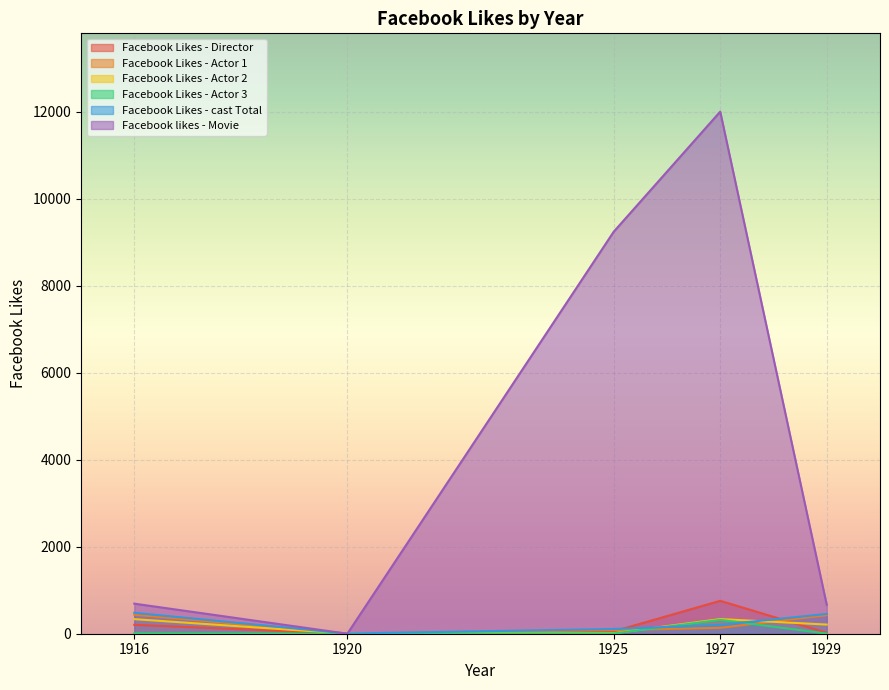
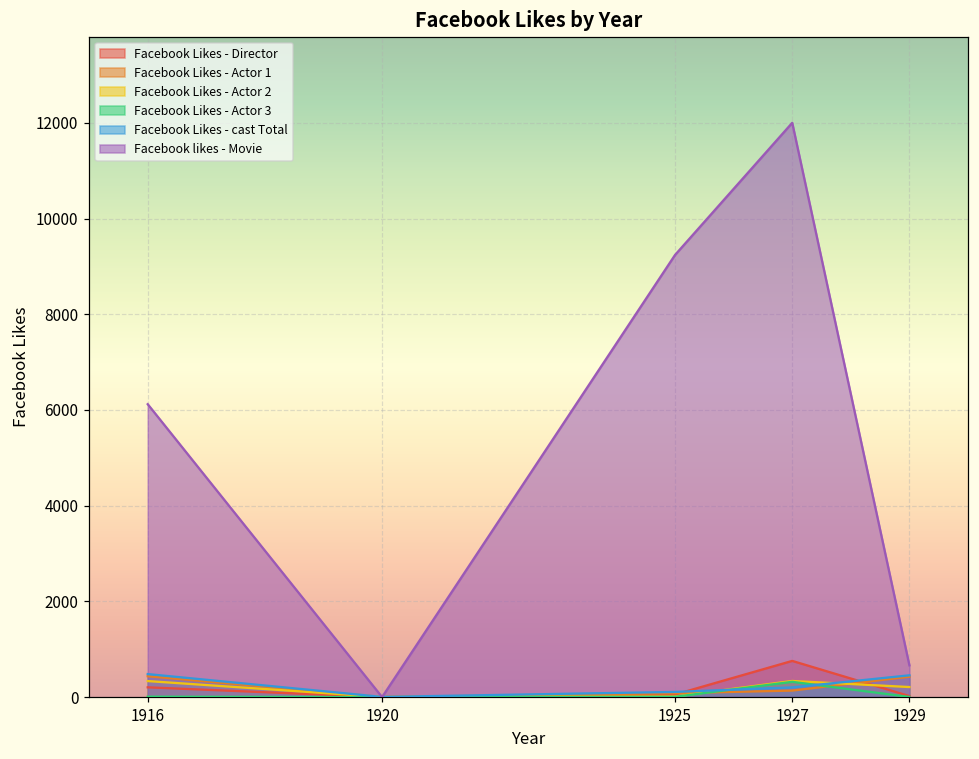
  {
    "Facebook Likes - Actor 2": {
      "1916": 300,
      "1929": 200
    },
    "Facebook Likes - Actor 3": {
      "1916": 0
    },
    "Facebook Likes - cast Total": {
      "1927": 200
    },
    "Facebook likes - Movie": {
-     "1916": 700,
+     "1916": 6100,
      "1925": 9200,
      "1927": 12000,
      "1929": 700
    }
  }
